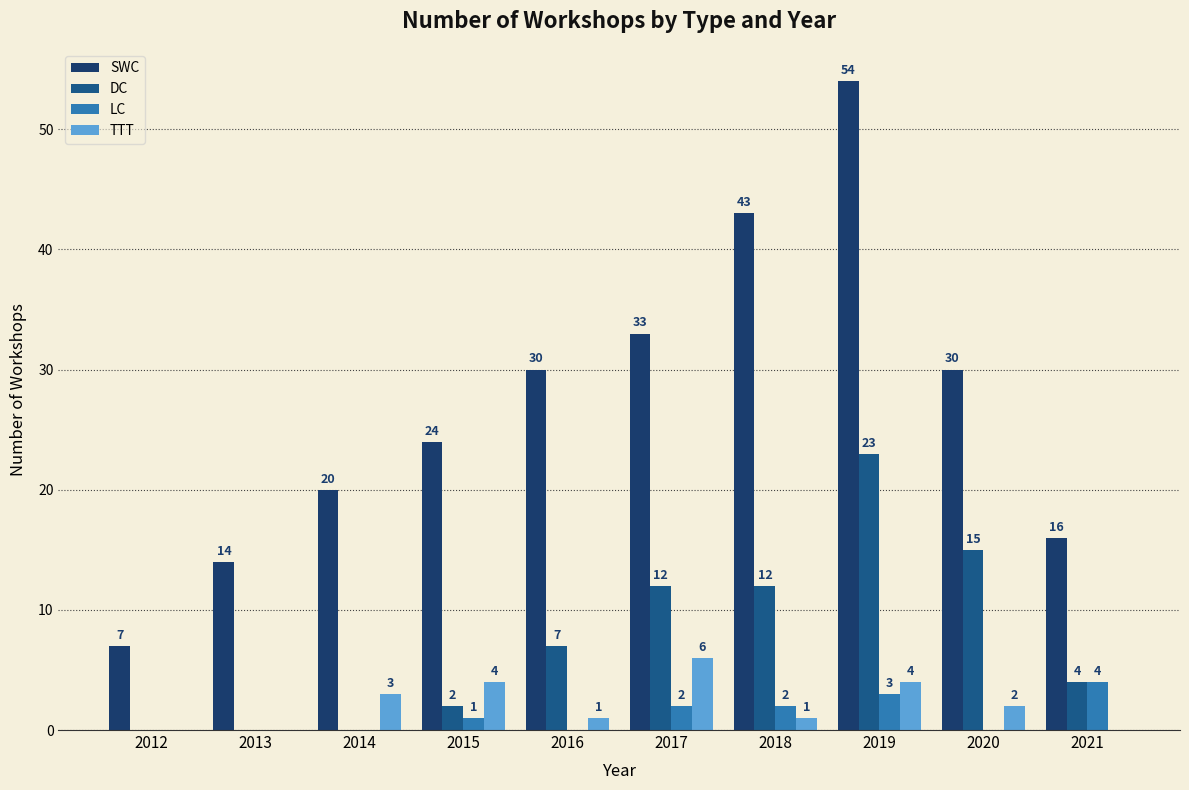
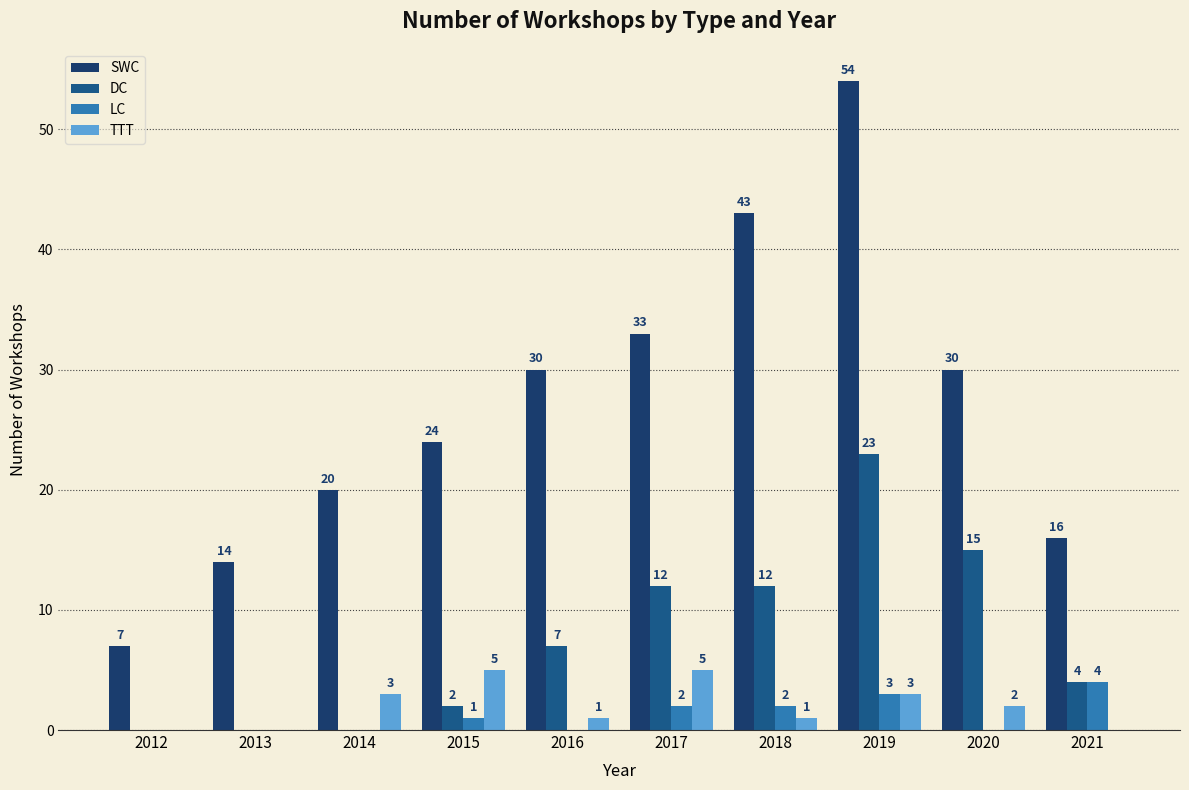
  {
    "TTT": {
      "2014": 3,
-     "2015": 4,
+     "2015": 5,
      "2016": 1,
-     "2017": 6,
+     "2017": 5,
      "2018": 1,
-     "2019": 4,
+     "2019": 3,
      "2020": 2
    }
  }
